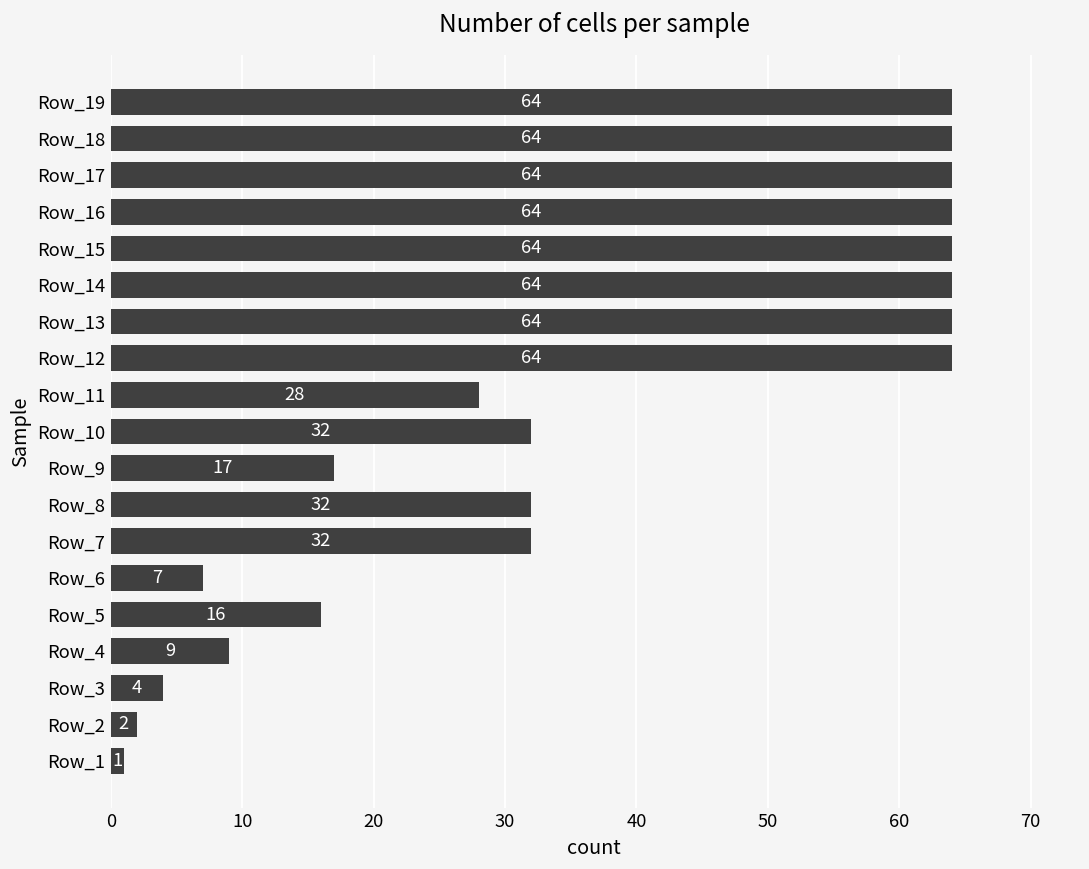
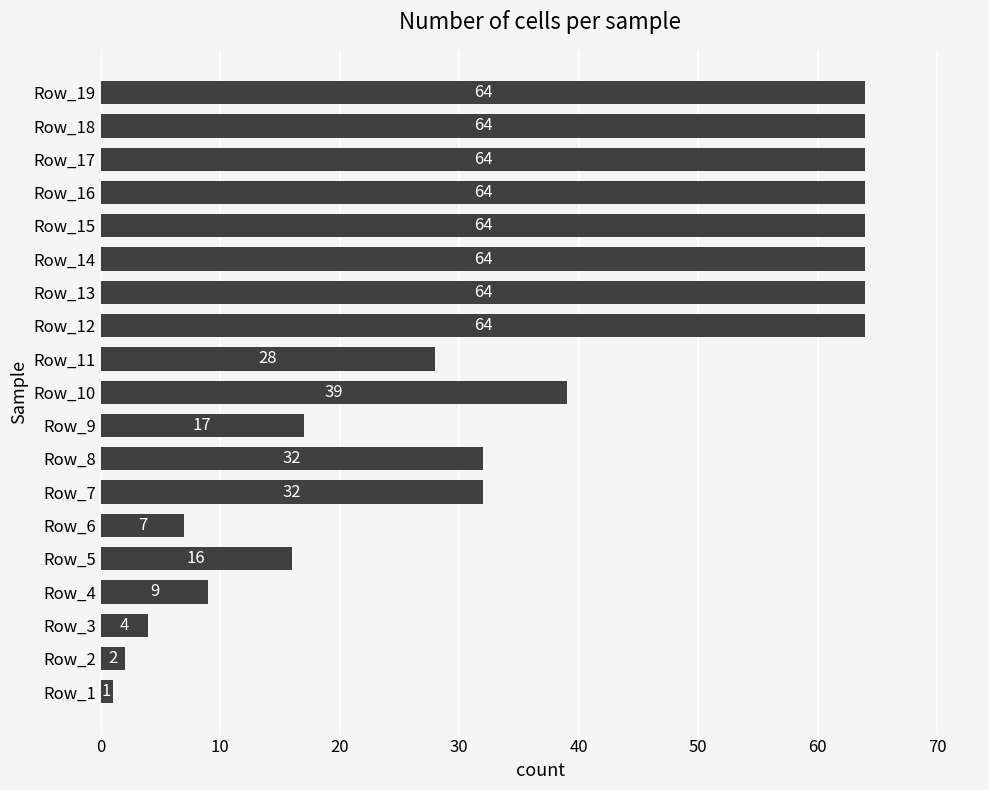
  {
    "Row_19": 64,
    "Row_18": 64,
    "Row_17": 64,
    "Row_16": 64,
    "Row_15": 64,
    "Row_14": 64,
    "Row_13": 64,
    "Row_12": 64,
    "Row_11": 28,
-   "Row_10": 32,
+   "Row_10": 39,
    "Row_9": 17,
    "Row_8": 32,
    "Row_7": 32,
    "Row_6": 7,
    "Row_5": 16,
    "Row_4": 9,
    "Row_3": 4,
    "Row_2": 2,
    "Row_1": 1
  }
